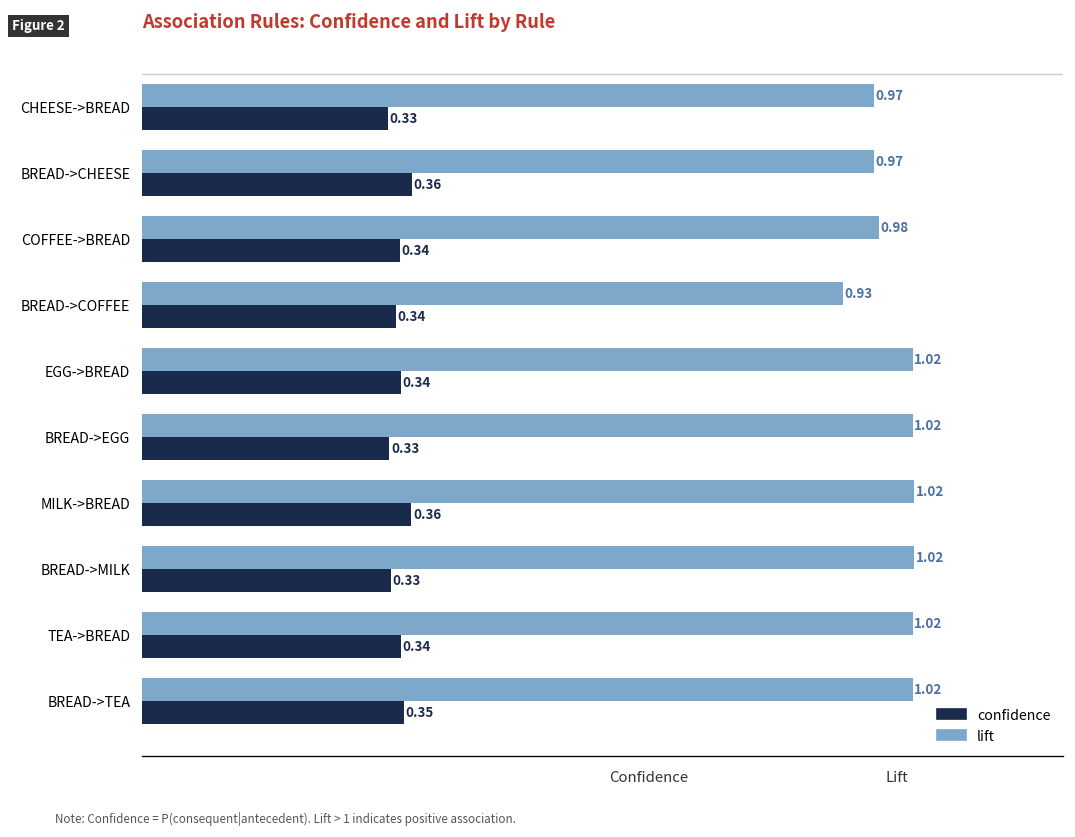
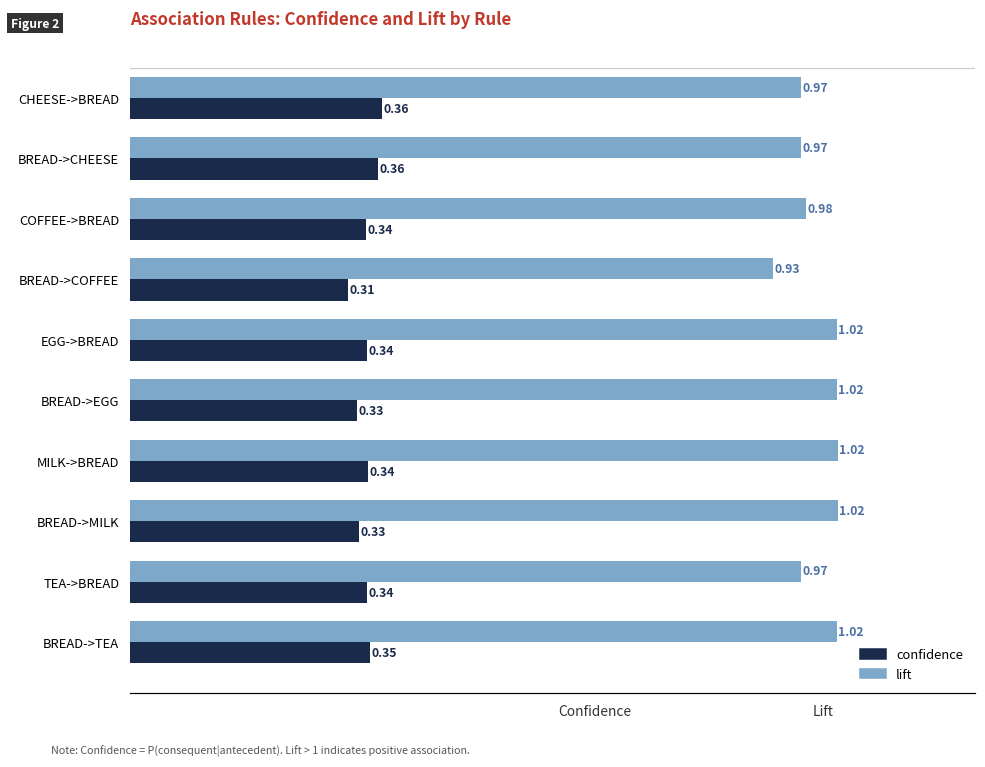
  {
    "confidence": {
-     "CHEESE->BREAD": 0.33,
+     "CHEESE->BREAD": 0.36,
      "BREAD->CHEESE": 0.36,
      "COFFEE->BREAD": 0.34,
-     "BREAD->COFFEE": 0.34,
+     "BREAD->COFFEE": 0.31,
      "EGG->BREAD": 0.34,
      "BREAD->EGG": 0.33,
-     "MILK->BREAD": 0.36,
+     "MILK->BREAD": 0.34,
      "BREAD->MILK": 0.33,
      "TEA->BREAD": 0.34,
      "BREAD->TEA": 0.35
    },
    "lift": {
      "CHEESE->BREAD": 0.97,
      "BREAD->CHEESE": 0.97,
      "COFFEE->BREAD": 0.98,
      "BREAD->COFFEE": 0.93,
      "EGG->BREAD": 1.02,
      "BREAD->EGG": 1.02,
      "MILK->BREAD": 1.02,
      "BREAD->MILK": 1.02,
-     "TEA->BREAD": 1.02,
+     "TEA->BREAD": 0.97,
      "BREAD->TEA": 1.02
    }
  }
